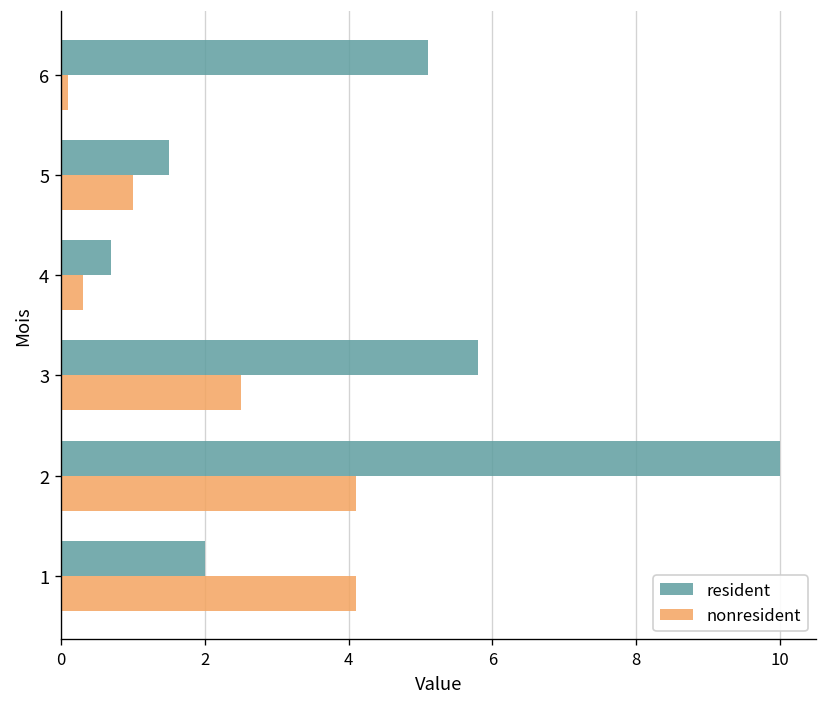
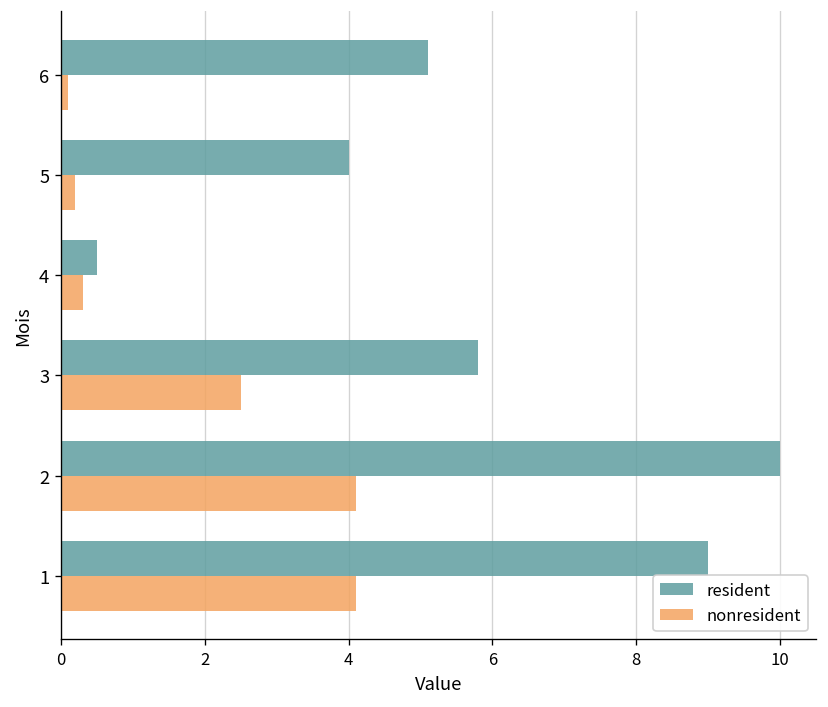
  {
    "resident": {
      "6": 5.1,
-     "5": 1.5,
-     "4": 0.7,
+     "5": 4.0,
+     "4": 0.5,
      "3": 5.8,
      "2": 10.0,
-     "1": 2
+     "1": 9
    },
    "nonresident": {
      "6": 0.1,
-     "5": 1.0,
+     "5": 0.2,
      "4": 0.3,
      "3": 2.5,
      "2": 4.1,
      "1": 4.1
    }
  }
